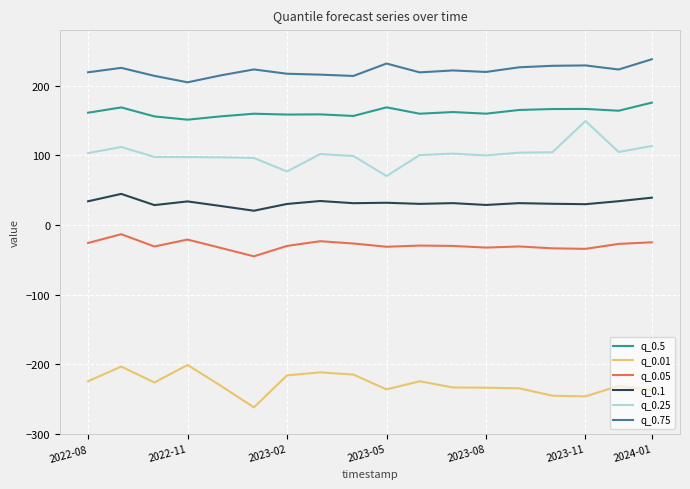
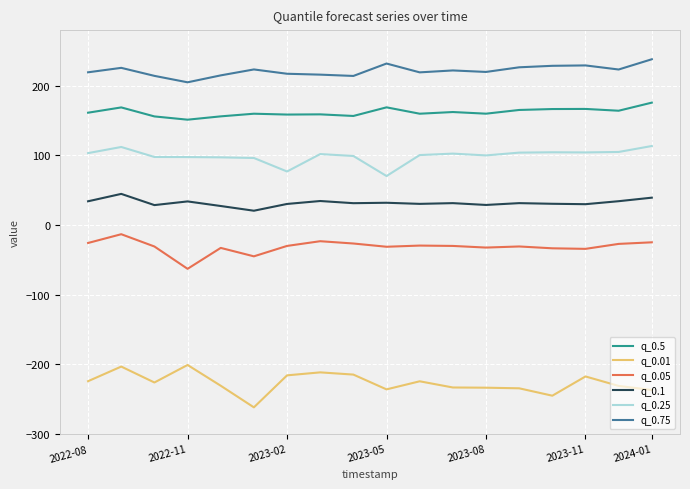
  {
    "q_0.01": {
      "2022-08": -220,
      "2022-11": -200,
      "2023-02": -220,
      "2023-05": -240,
      "2023-08": -230,
-     "2023-11": -250
+     "2023-11": -220
    },
    "q_0.05": {
      "2022-08": -30,
-     "2022-11": -20,
+     "2022-11": -60,
      "2023-02": -30,
      "2023-05": -30,
      "2023-08": -30,
      "2023-11": -30,
      "2024-01": -20
    },
    "q_0.1": {
      "2022-08": 30,
      "2022-11": 30,
      "2023-02": 30,
      "2023-05": 30,
      "2023-08": 30,
      "2023-11": 30,
      "2024-01": 40
    },
    "q_0.25": {
      "2022-08": 100,
      "2022-11": 100,
      "2023-02": 80,
      "2023-05": 70,
      "2023-08": 100,
-     "2023-11": 150,
+     "2023-11": 100,
      "2024-01": 110
    }
  }
